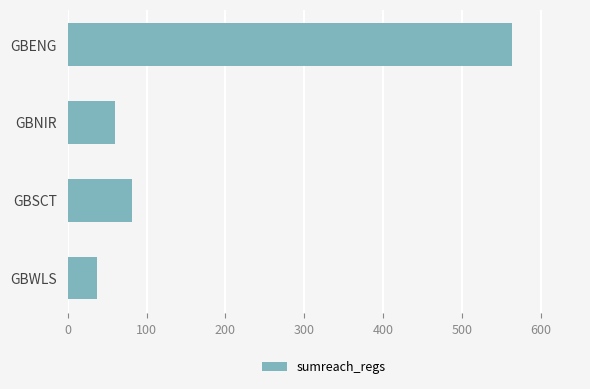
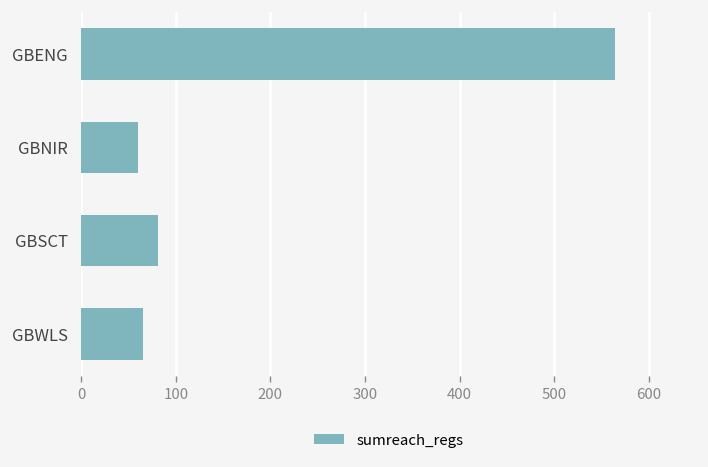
  {
    "GBENG": 560,
    "GBNIR": 60,
    "GBSCT": 80,
-   "GBWLS": 40
+   "GBWLS": 70
  }
